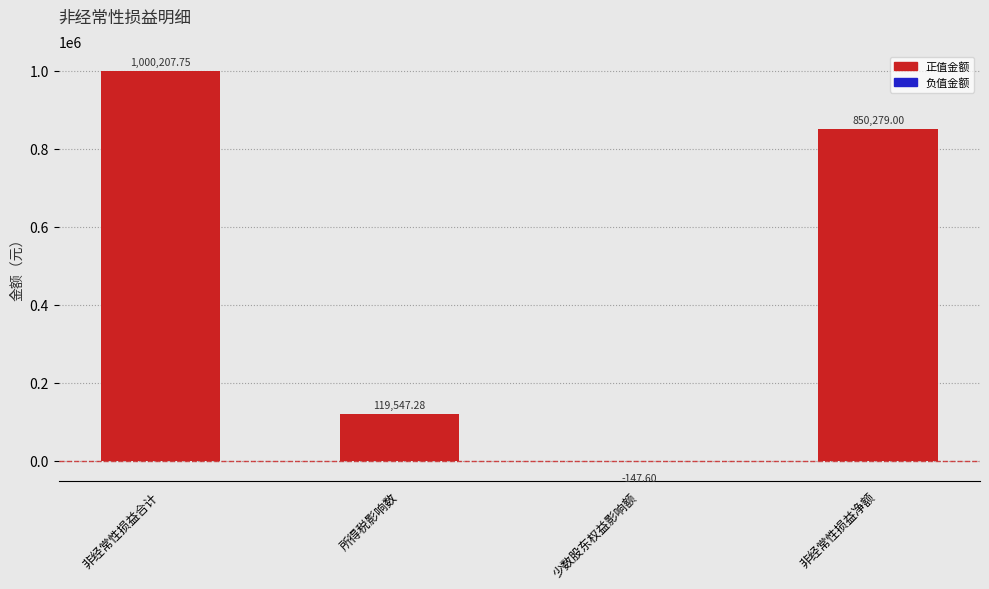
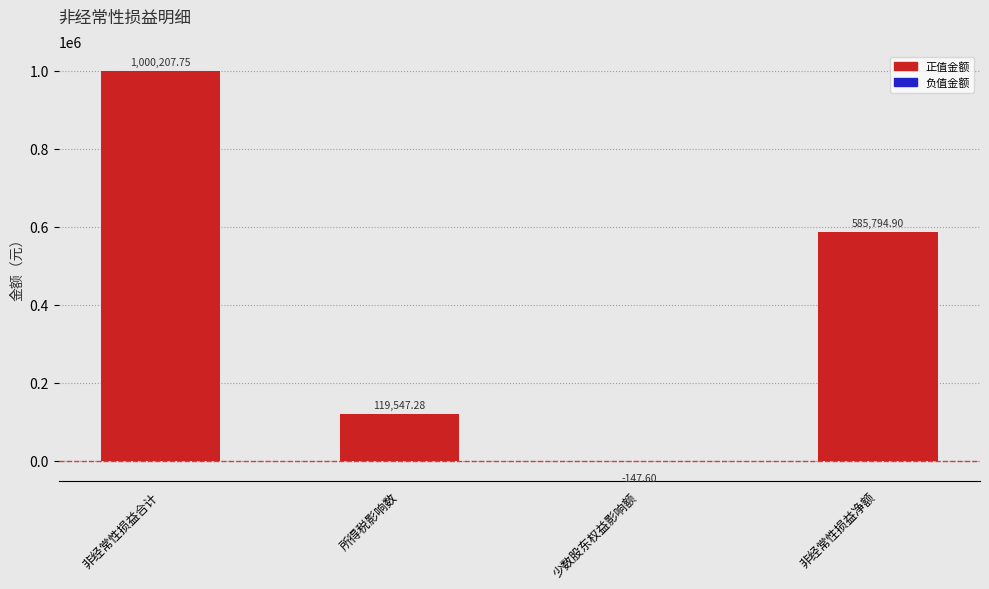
  {
    "非经常性损益合计": "1,000,207.75",
    "所得税影响数": "119,547.28",
    "少数股东权益影响额": "-147.60",
-   "非经常性损益净额": "850,279.00"
+   "非经常性损益净额": "585,794.90"
  }
